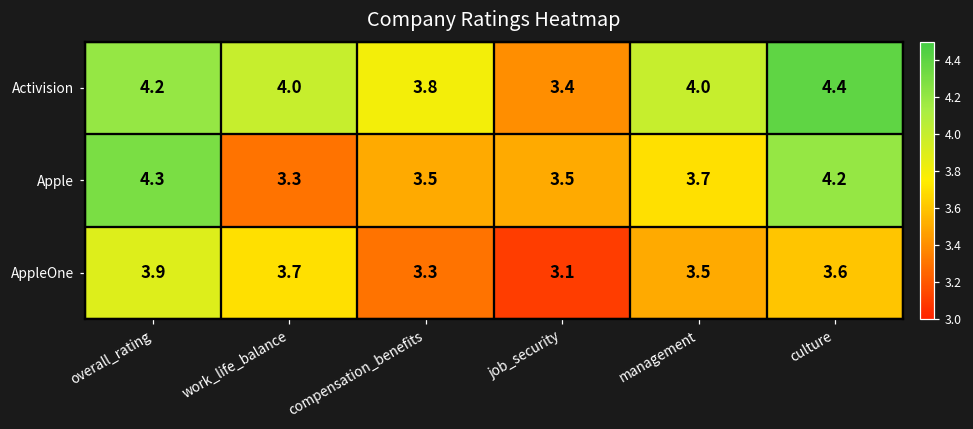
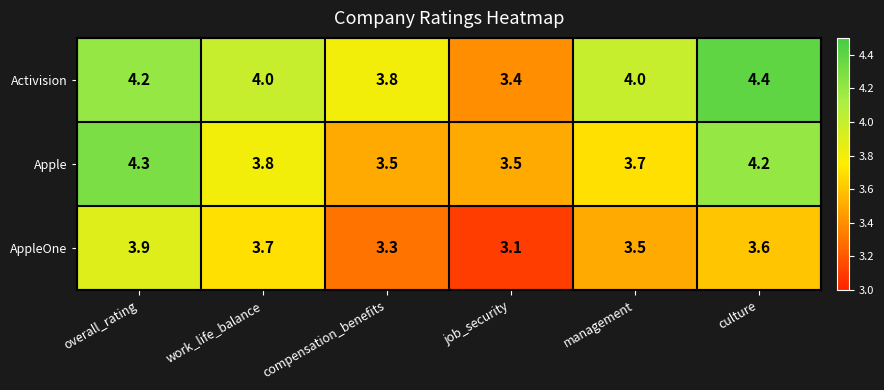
  {
    "Activision": {
      "overall_rating": 4.2,
      "work_life_balance": 4.0,
      "compensation_benefits": 3.8,
      "job_security": 3.4,
      "management": 4.0,
      "culture": 4.4
    },
    "Apple": {
      "overall_rating": 4.3,
-     "work_life_balance": 3.3,
+     "work_life_balance": 3.8,
      "compensation_benefits": 3.5,
      "job_security": 3.5,
      "management": 3.7,
      "culture": 4.2
    },
    "AppleOne": {
      "overall_rating": 3.9,
      "work_life_balance": 3.7,
      "compensation_benefits": 3.3,
      "job_security": 3.1,
      "management": 3.5,
      "culture": 3.6
    }
  }
